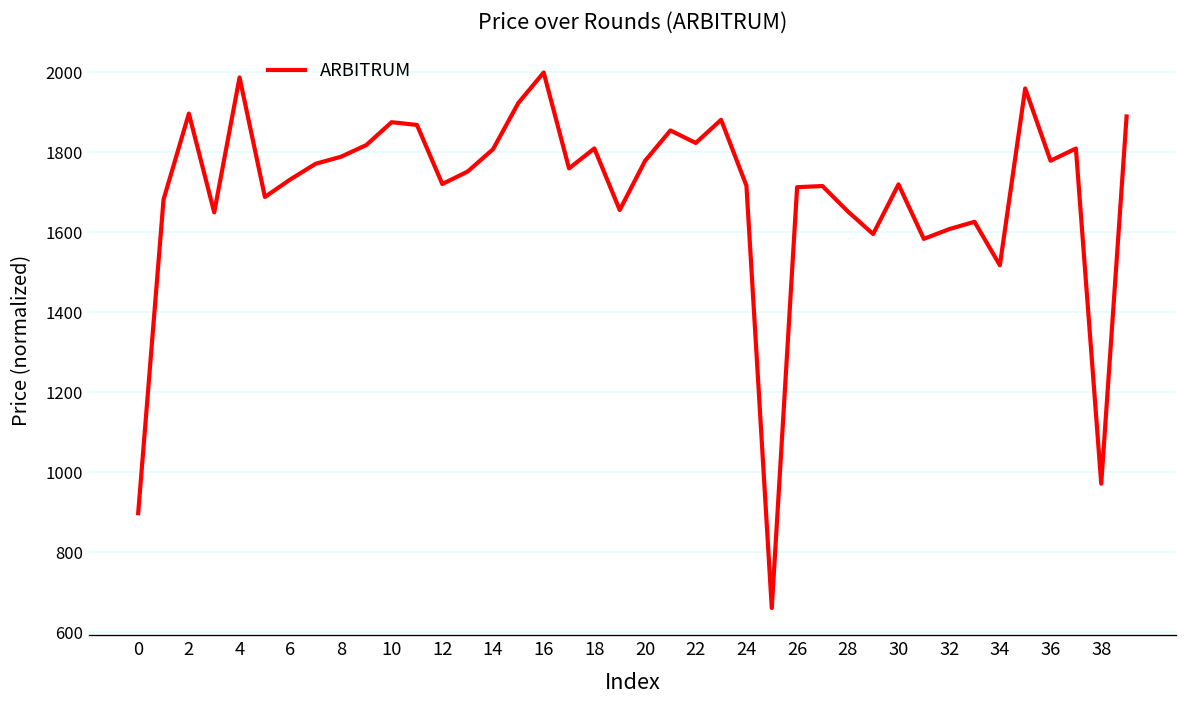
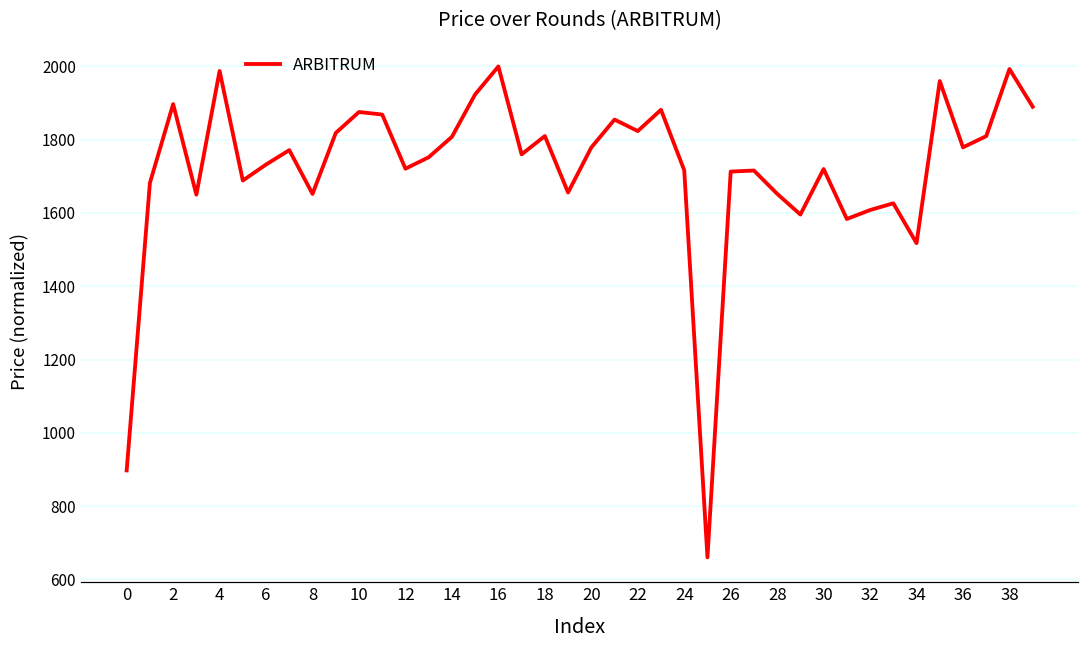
  {
    "0": 900,
    "2": 1900,
    "4": 1990,
    "6": 1730,
-   "8": 1790,
+   "8": 1650,
    "10": 1880,
    "12": 1720,
    "14": 1810,
    "16": 2000,
    "18": 1810,
    "20": 1780,
    "22": 1820,
    "24": 1720,
    "26": 1710,
    "28": 1650,
    "30": 1720,
    "32": 1610,
    "34": 1520,
    "36": 1780,
-   "38": 970
+   "38": 1990
  }
